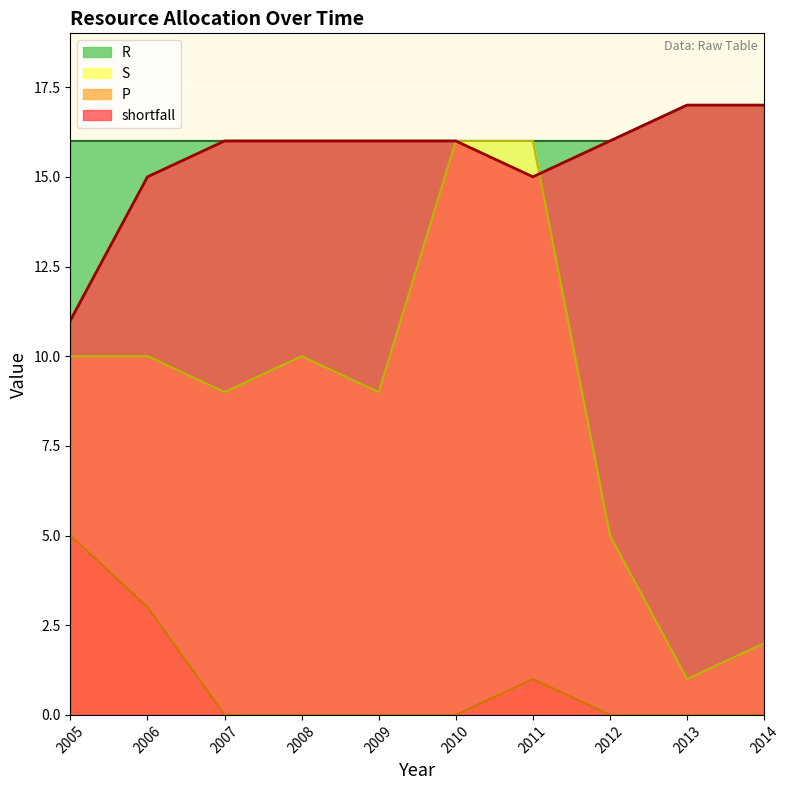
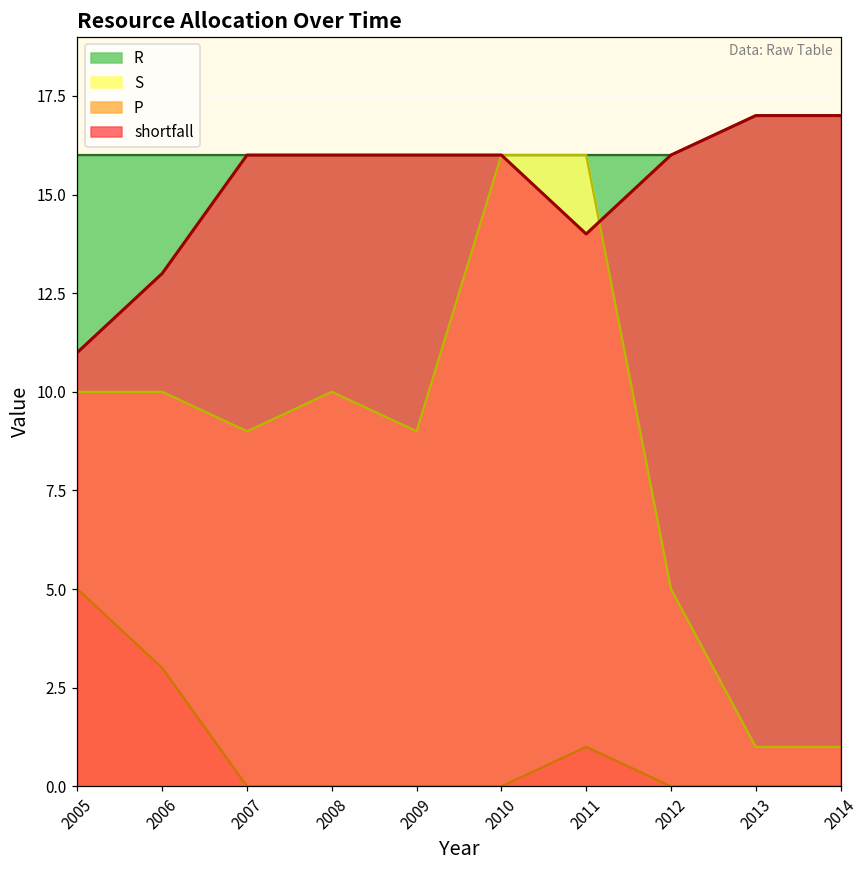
  {
    "R": {
      "2005": 16,
      "2006": 16
    },
    "S": {
      "2005": 10,
      "2006": 10,
      "2007": 9,
      "2008": 10,
      "2009": 9,
      "2012": 5,
      "2013": 1,
-     "2014": 2
+     "2014": 1
    },
    "P": {
      "2005": 5,
      "2006": 3,
      "2007": 0,
      "2008": 0,
      "2009": 0,
      "2010": 0,
      "2011": 1,
      "2012": 0,
      "2013": 0,
      "2014": 0
    },
    "shortfall": {
      "2005": 11,
-     "2006": 15,
-     "2011": 15
+     "2006": 13,
+     "2011": 14
    }
  }
